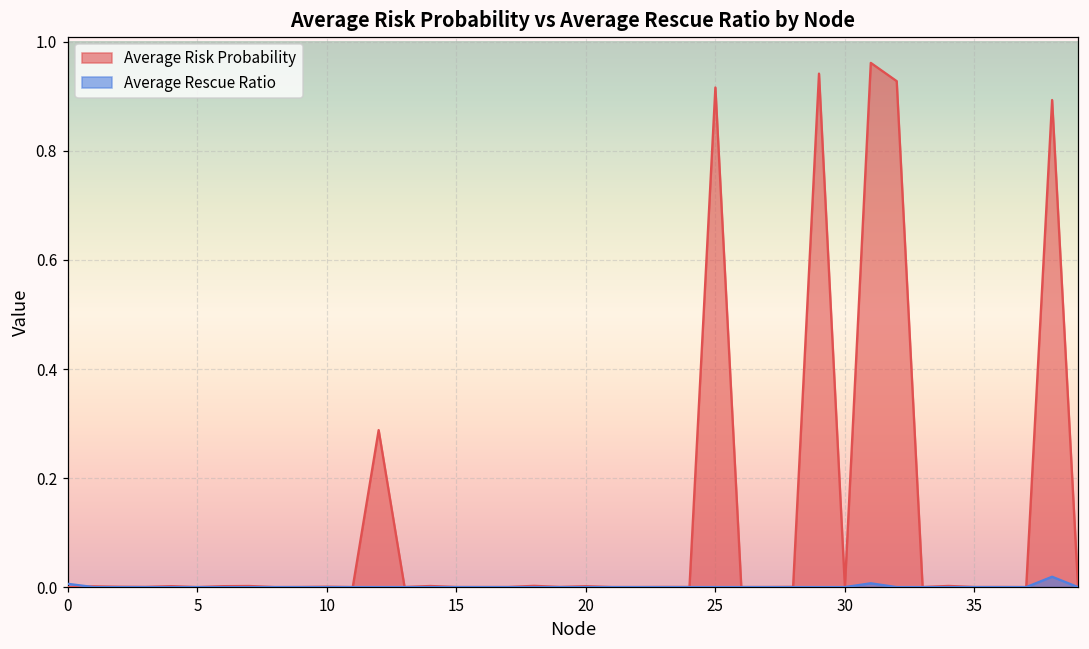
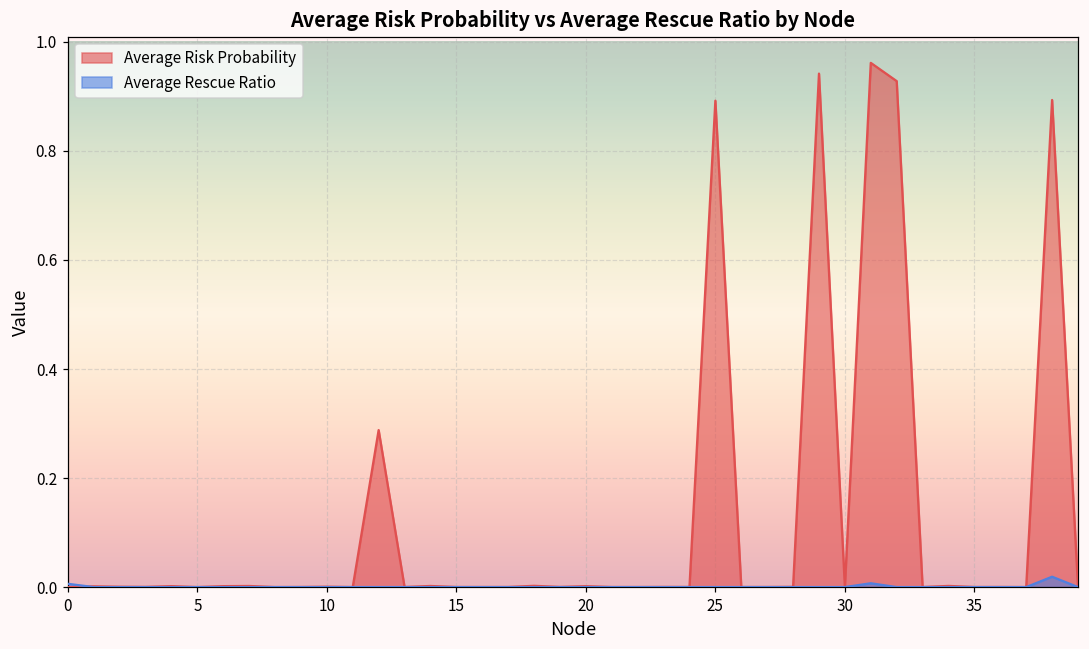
  {
    "Average Risk Probability": {
      "0": 0.00,
-     "25": 0.92
+     "25": 0.89
    },
    "Average Rescue Ratio": {
      "0": 0.01,
      "25": 0.00
    }
  }
